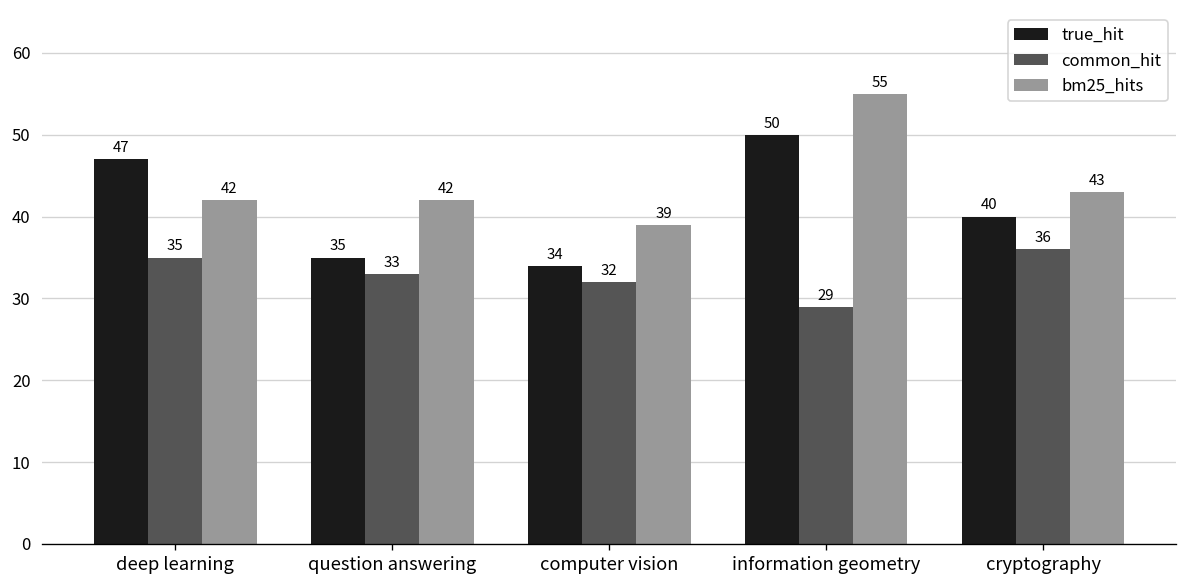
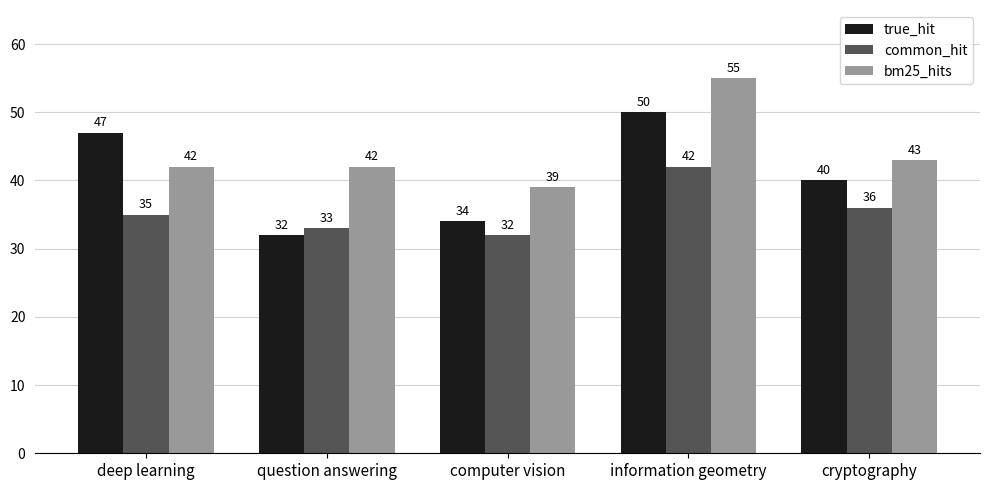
  {
    "true_hit": {
      "deep learning": 47,
-     "question answering": 35,
+     "question answering": 32,
      "computer vision": 34,
      "information geometry": 50,
      "cryptography": 40
    },
    "common_hit": {
      "deep learning": 35,
      "question answering": 33,
      "computer vision": 32,
-     "information geometry": 29,
+     "information geometry": 42,
      "cryptography": 36
    },
    "bm25_hits": {
      "deep learning": 42,
      "question answering": 42,
      "computer vision": 39,
      "information geometry": 55,
      "cryptography": 43
    }
  }
